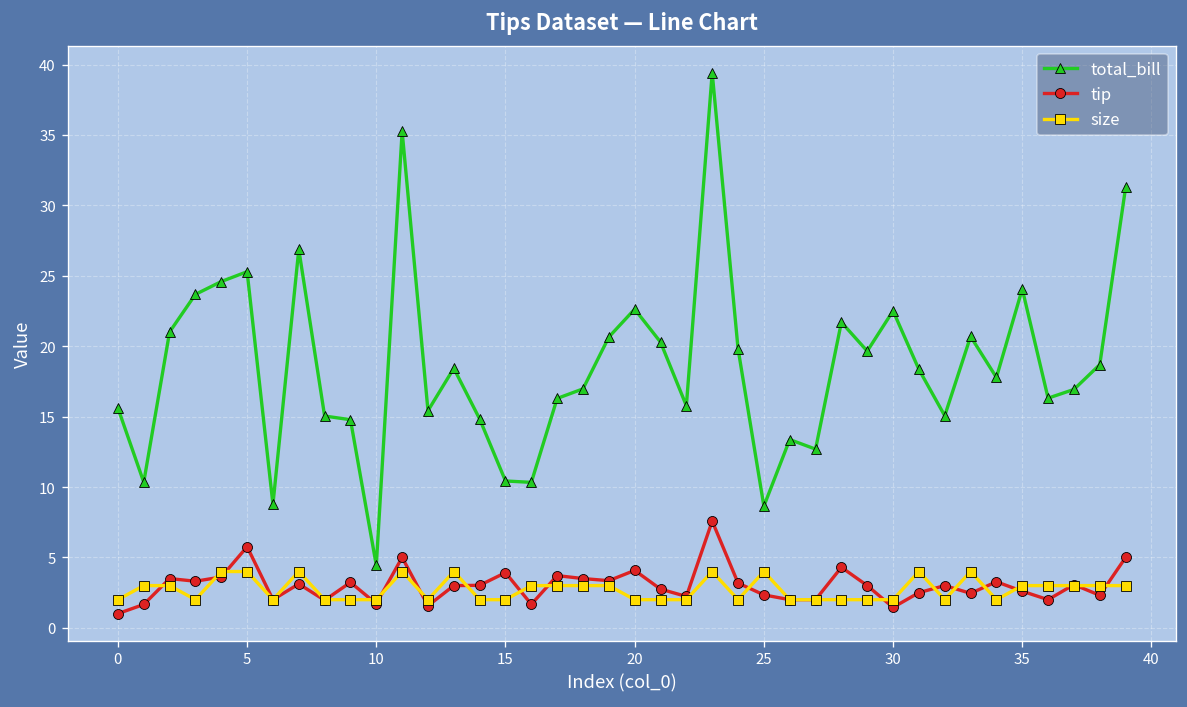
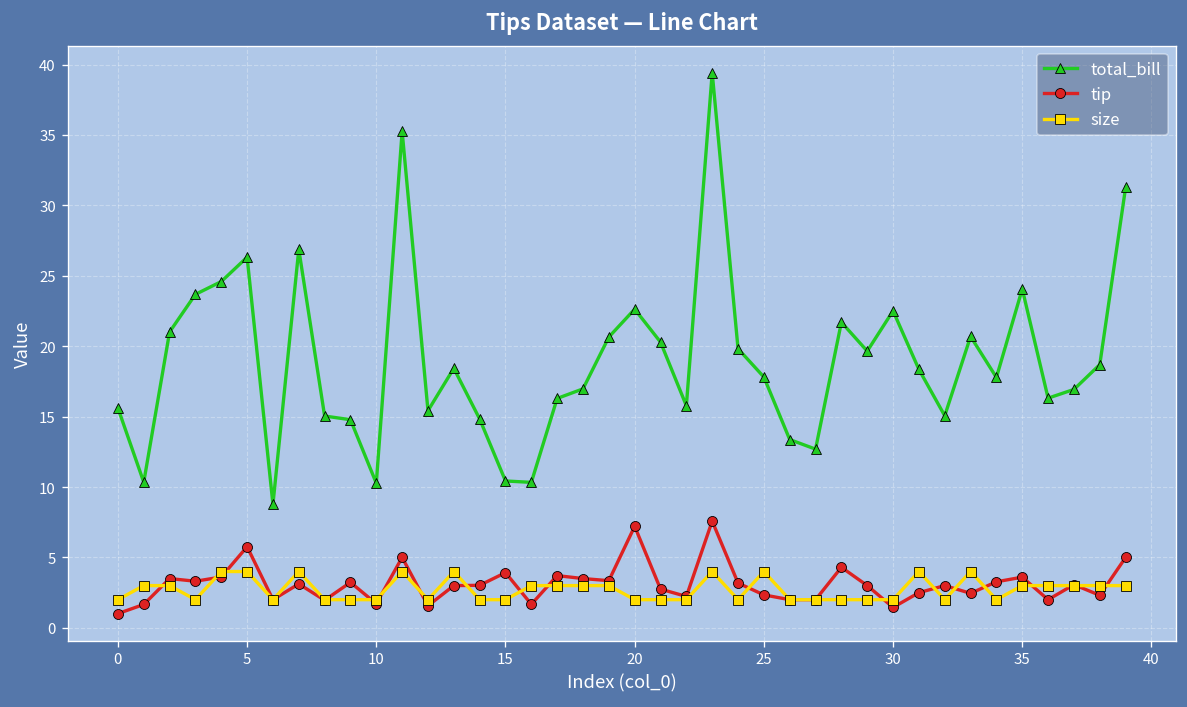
  {
    "total_bill": {
      "0": 15.6,
-     "5": 25.3,
-     "10": 4.4,
+     "5": 26.3,
+     "10": 10.3,
      "15": 10.4,
      "20": 22.6,
-     "25": 8.6,
+     "25": 17.8,
      "30": 22.5,
      "35": 24.1
    },
    "tip": {
      "0": 1.0,
      "5": 5.8,
      "10": 1.7,
      "15": 3.9,
-     "20": 4.1,
+     "20": 7.2,
      "25": 2.3,
      "30": 1.5,
-     "35": 2.6
+     "35": 3.6
    },
    "size": {
      "0": 2.0,
      "5": 4.0,
      "10": 2.0,
      "15": 2.0,
      "20": 2.0,
      "25": 4.0,
      "30": 2.0,
      "35": 3.0
    }
  }
